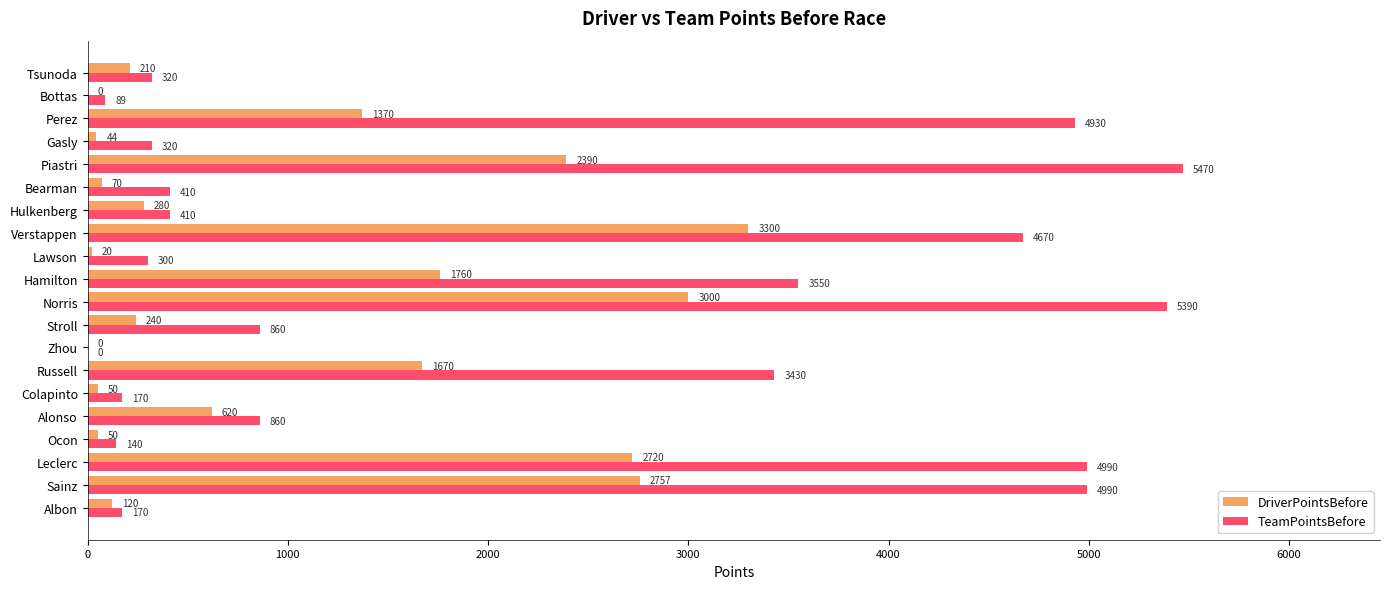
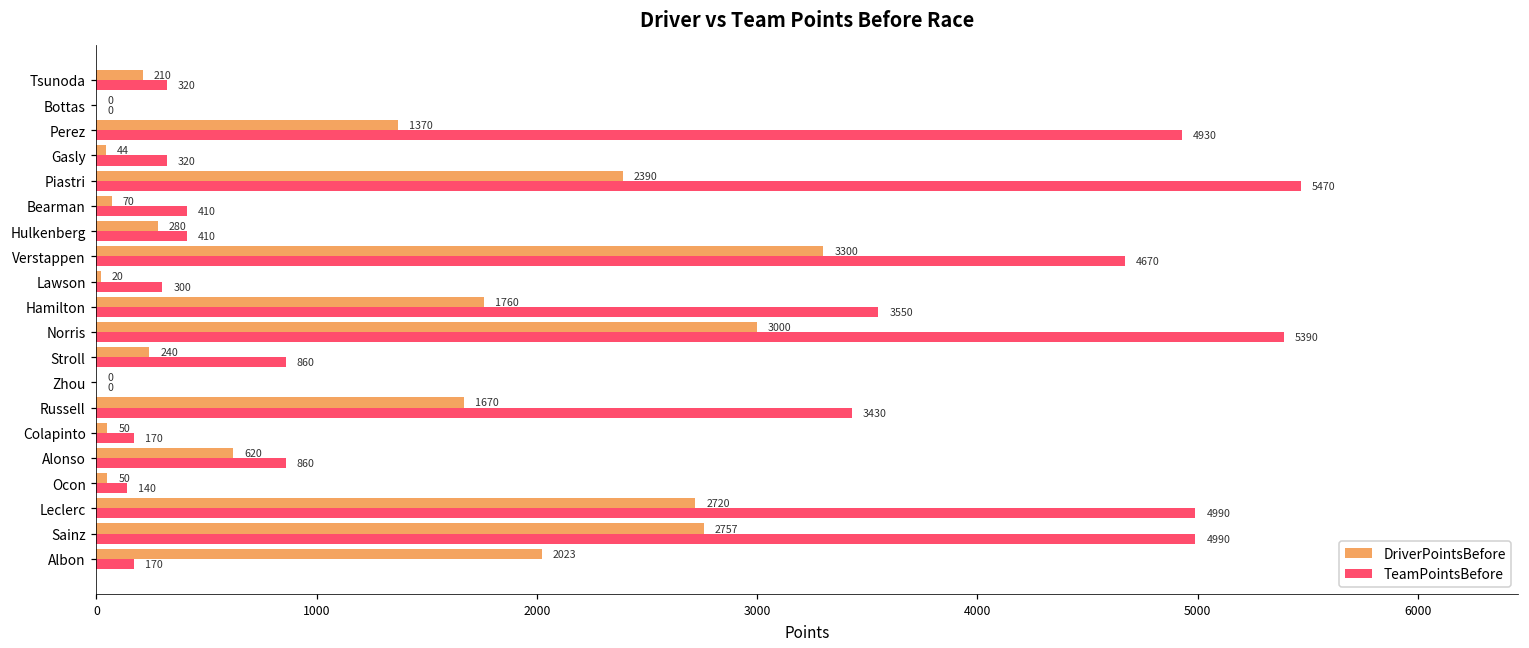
  {
    "DriverPointsBefore": {
      "Tsunoda": 210,
      "Bottas": 0,
      "Perez": 1370,
      "Gasly": 44,
      "Piastri": 2390,
      "Bearman": 70,
      "Hulkenberg": 280,
      "Verstappen": 3300,
      "Lawson": 20,
      "Hamilton": 1760,
      "Norris": 3000,
      "Stroll": 240,
      "Zhou": 0,
      "Russell": 1670,
      "Colapinto": 50,
      "Alonso": 620,
      "Ocon": 50,
      "Leclerc": 2720,
      "Sainz": 2757,
-     "Albon": 120
+     "Albon": 2023
    },
    "TeamPointsBefore": {
      "Tsunoda": 320,
-     "Bottas": 89,
+     "Bottas": 0,
      "Perez": 4930,
      "Gasly": 320,
      "Piastri": 5470,
      "Bearman": 410,
      "Hulkenberg": 410,
      "Verstappen": 4670,
      "Lawson": 300,
      "Hamilton": 3550,
      "Norris": 5390,
      "Stroll": 860,
      "Zhou": 0,
      "Russell": 3430,
      "Colapinto": 170,
      "Alonso": 860,
      "Ocon": 140,
      "Leclerc": 4990,
      "Sainz": 4990,
      "Albon": 170
    }
  }
